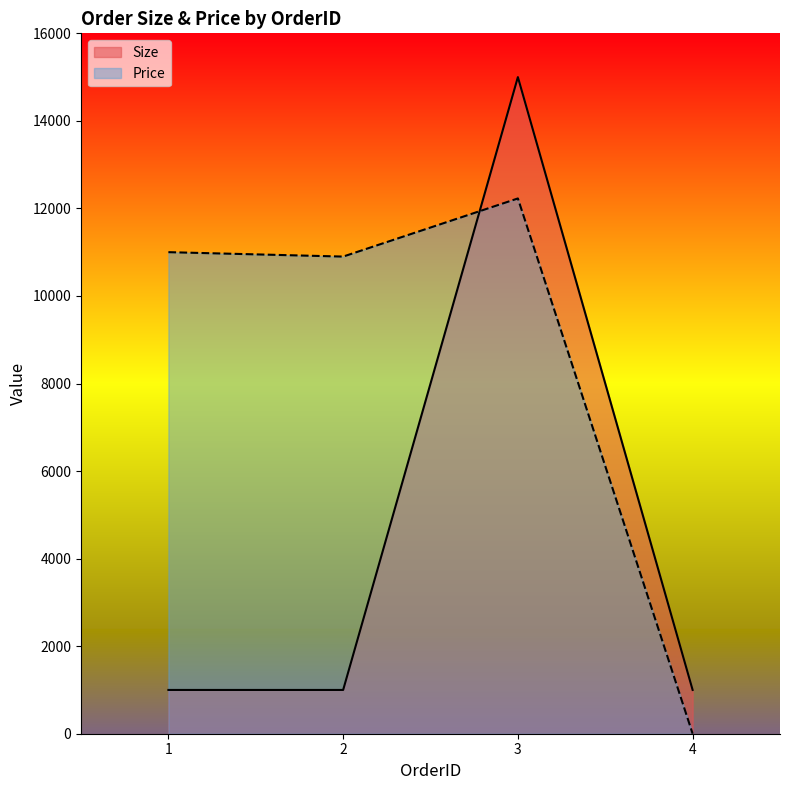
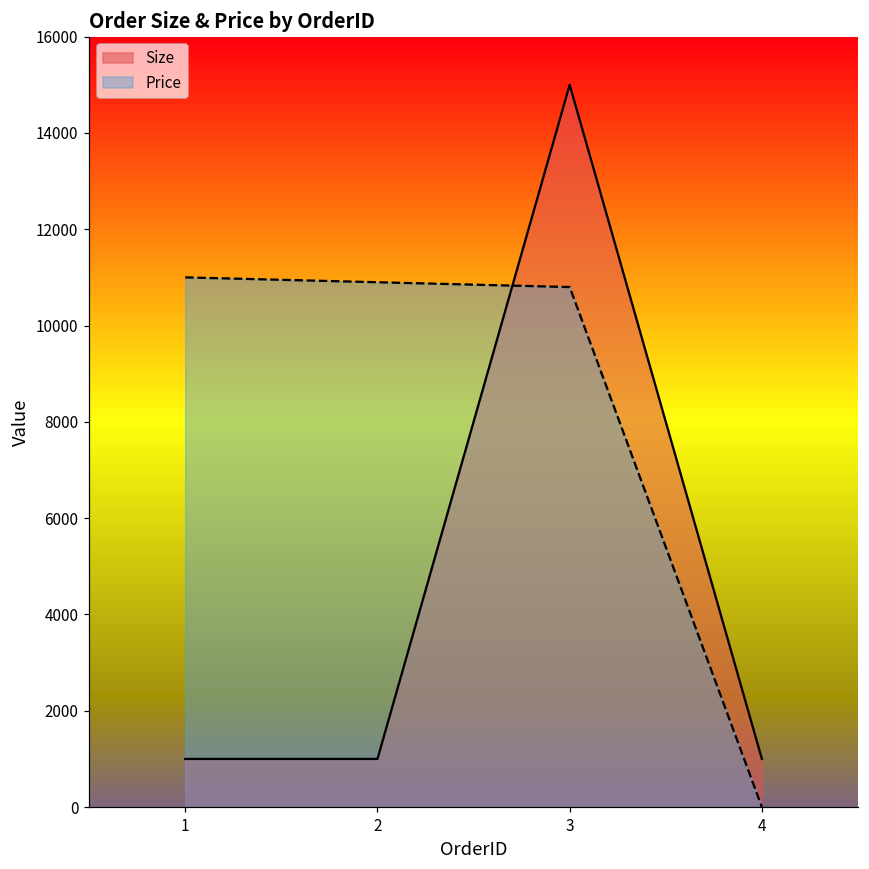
  {
    "Size": {
      "1": 1000,
      "2": 1000,
      "3": 15000,
      "4": 1000
    },
    "Price": {
      "1": 11000,
      "2": 10900,
-     "3": 12200,
+     "3": 10800,
      "4": 0
    }
  }
